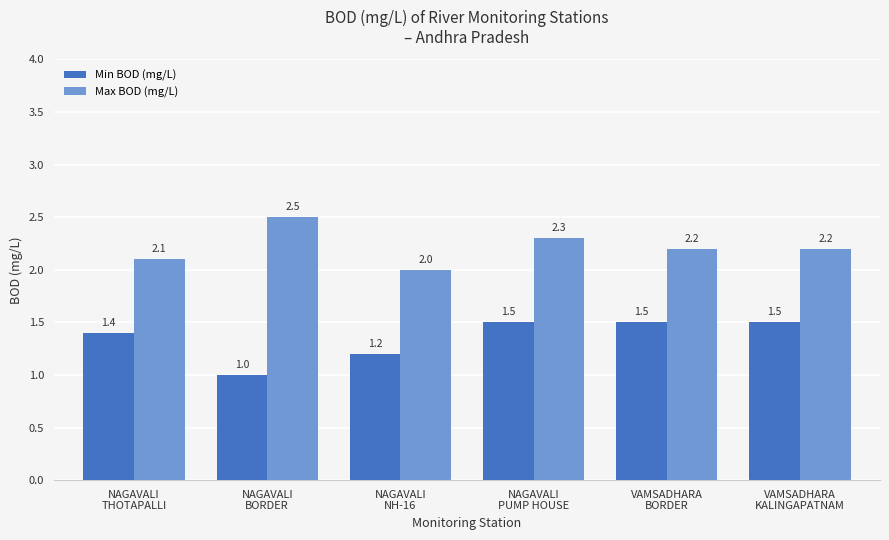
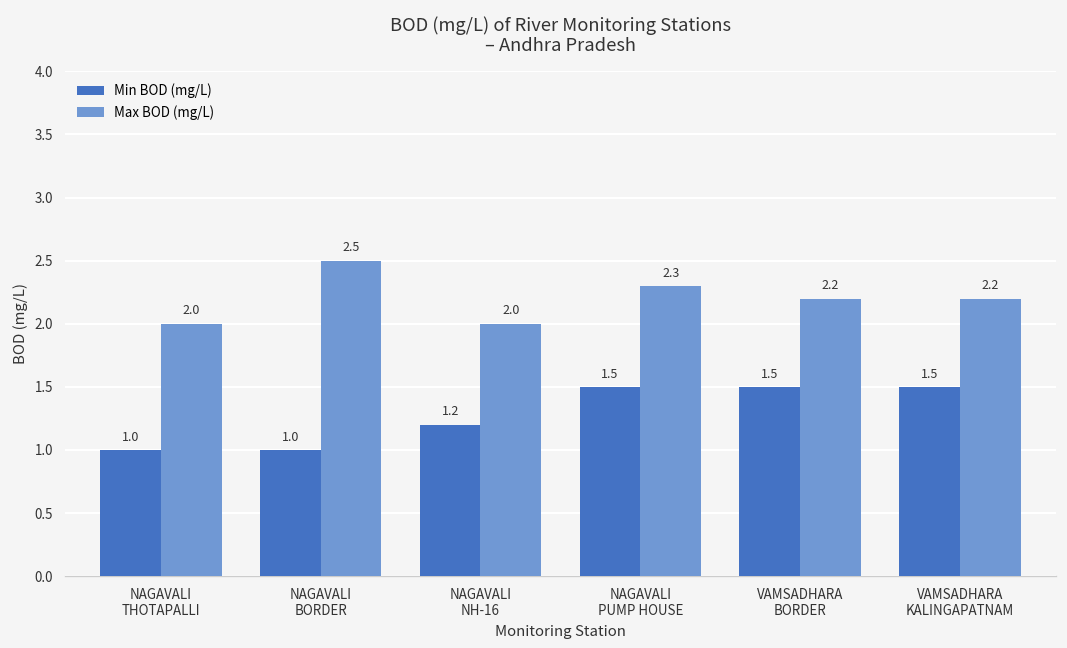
  {
    "Min BOD (mg/L)": {
-     "NAGAVALI THOTAPALLI": 1.4,
+     "NAGAVALI THOTAPALLI": 1.0,
      "NAGAVALI BORDER": 1.0,
      "NAGAVALI NH-16": 1.2,
      "NAGAVALI PUMP HOUSE": 1.5,
      "VAMSADHARA BORDER": 1.5,
      "VAMSADHARA KALINGAPATNAM": 1.5
    },
    "Max BOD (mg/L)": {
-     "NAGAVALI THOTAPALLI": 2.1,
+     "NAGAVALI THOTAPALLI": 2.0,
      "NAGAVALI BORDER": 2.5,
      "NAGAVALI NH-16": 2.0,
      "NAGAVALI PUMP HOUSE": 2.3,
      "VAMSADHARA BORDER": 2.2,
      "VAMSADHARA KALINGAPATNAM": 2.2
    }
  }
